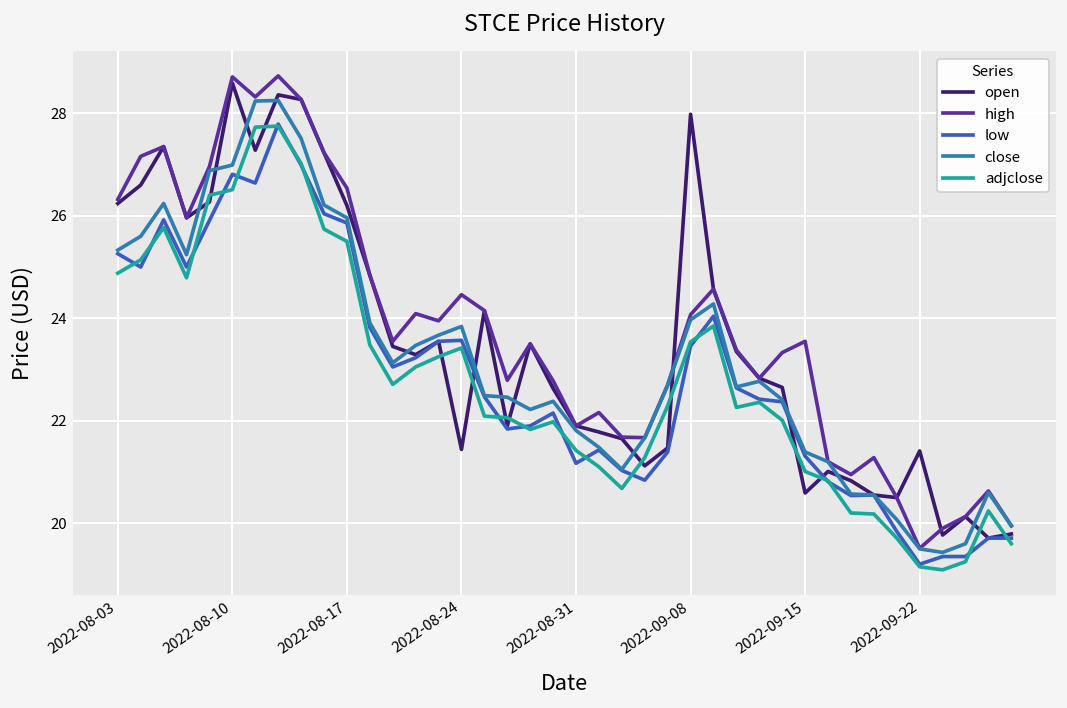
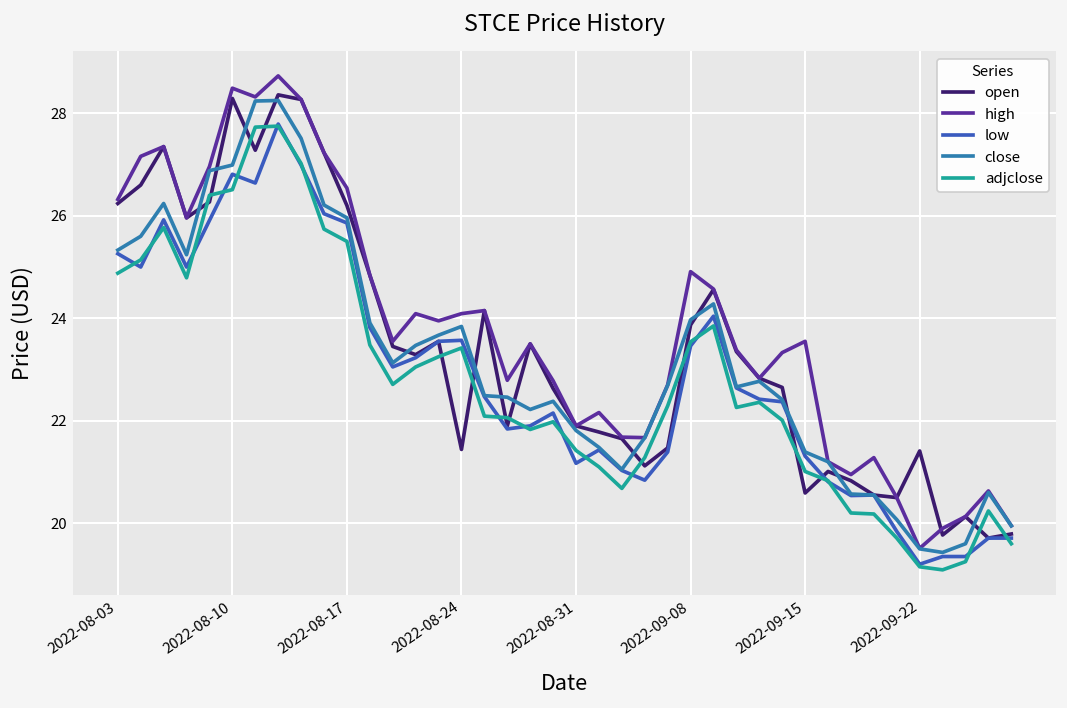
  {
    "open": {
      "2022-08-03": 26.2,
-     "2022-08-10": 28.6,
+     "2022-08-10": 28.3,
      "2022-08-17": 26.2,
      "2022-08-24": 21.4,
-     "2022-09-08": 28.0,
+     "2022-09-08": 23.9,
      "2022-09-15": 20.6,
      "2022-09-22": 21.4
    },
    "high": {
      "2022-08-03": 26.3,
-     "2022-08-10": 28.7,
+     "2022-08-10": 28.5,
      "2022-08-17": 26.5,
-     "2022-08-24": 24.5,
-     "2022-09-08": 24.1,
+     "2022-08-24": 24.1,
+     "2022-09-08": 24.9,
      "2022-09-15": 23.6
    }
  }
